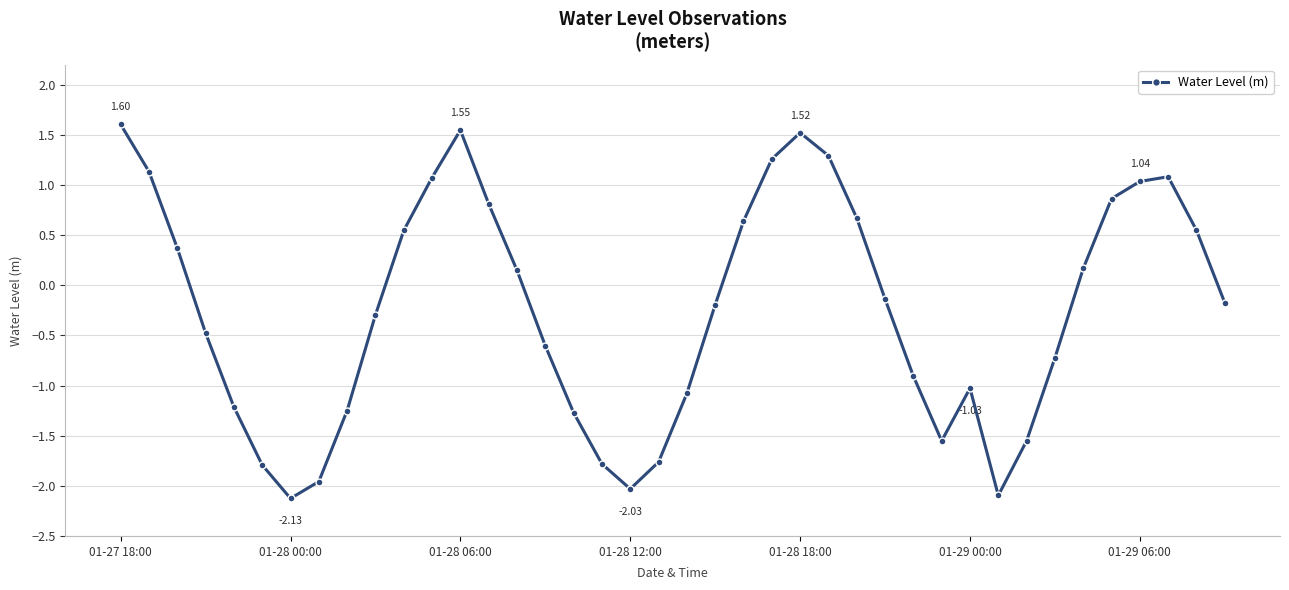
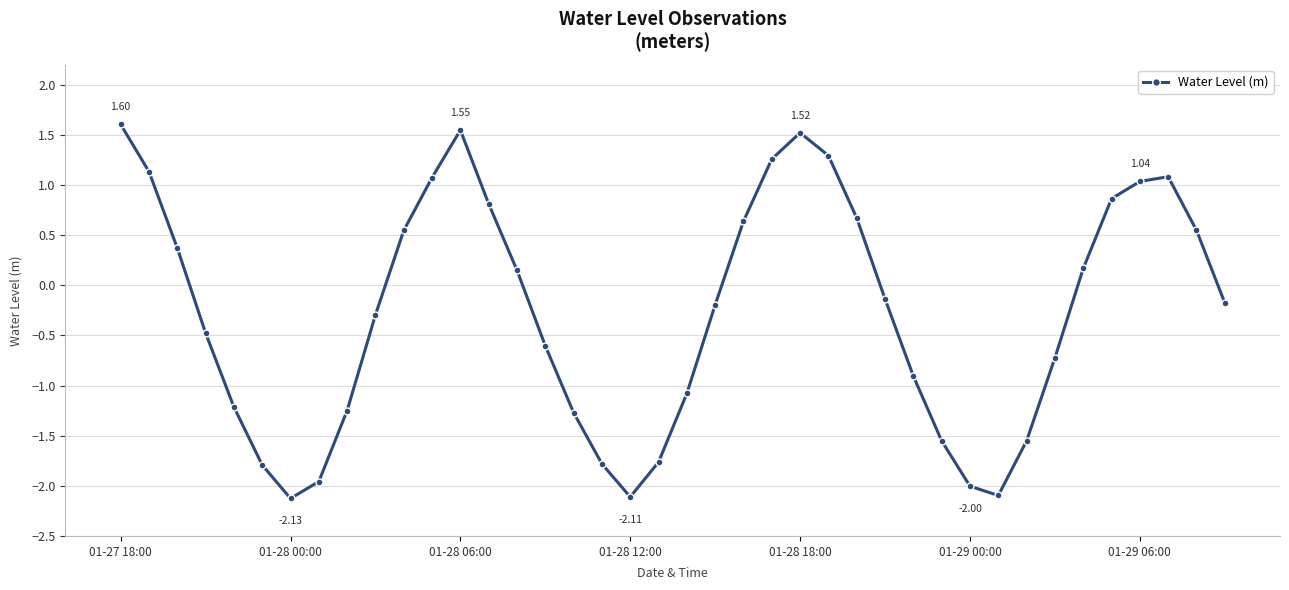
  {
    "01-27 18:00": 1.60,
    "01-28 00:00": -2.13,
    "01-28 06:00": 1.55,
-   "01-28 12:00": -2.03,
+   "01-28 12:00": -2.11,
    "01-28 18:00": 1.52,
-   "01-29 00:00": -1.03,
+   "01-29 00:00": -2.00,
    "01-29 06:00": 1.04
  }
